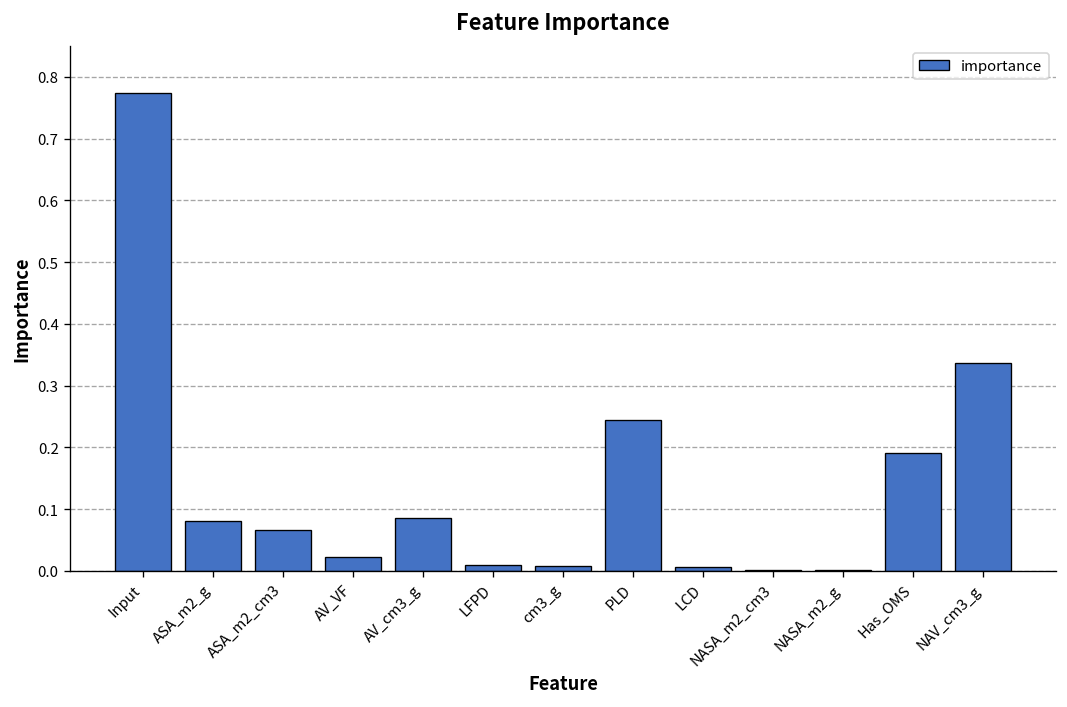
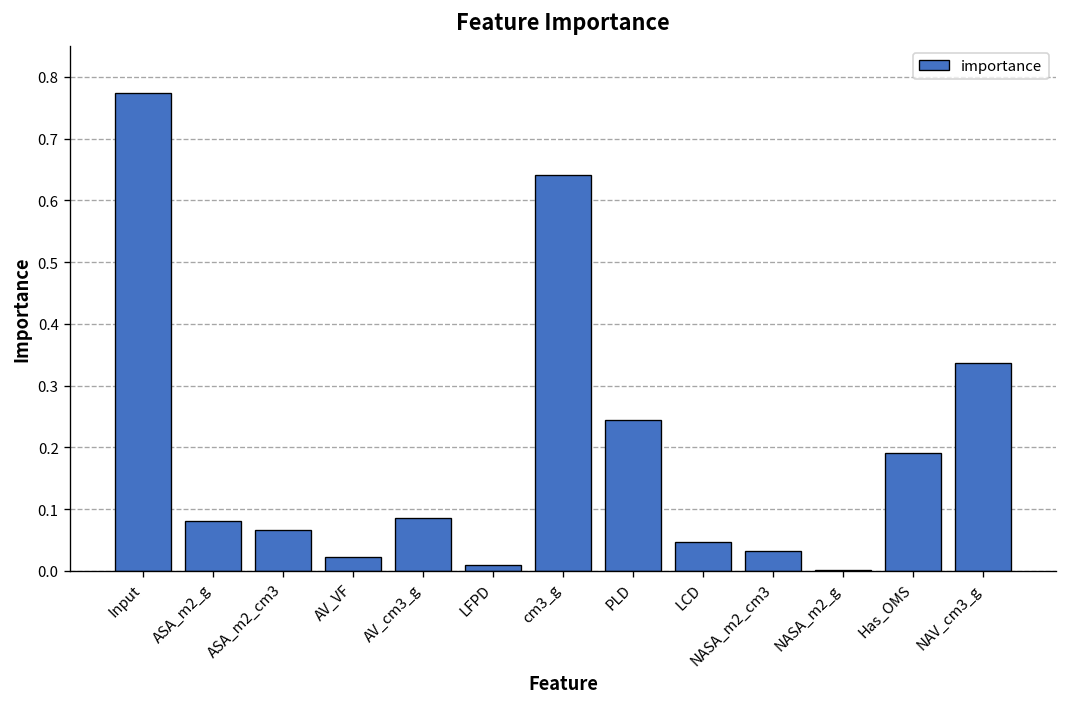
  {
    "Input": 0.77,
    "ASA_m2_g": 0.08,
    "ASA_m2_cm3": 0.07,
    "AV_VF": 0.02,
    "AV_cm3_g": 0.09,
    "LFPD": 0.01,
-   "cm3_g": 0.01,
+   "cm3_g": 0.64,
    "PLD": 0.24,
-   "LCD": 0.01,
-   "NASA_m2_cm3": 0.00,
+   "LCD": 0.05,
+   "NASA_m2_cm3": 0.03,
    "Has_OMS": 0.19,
    "NAV_cm3_g": 0.34
  }
